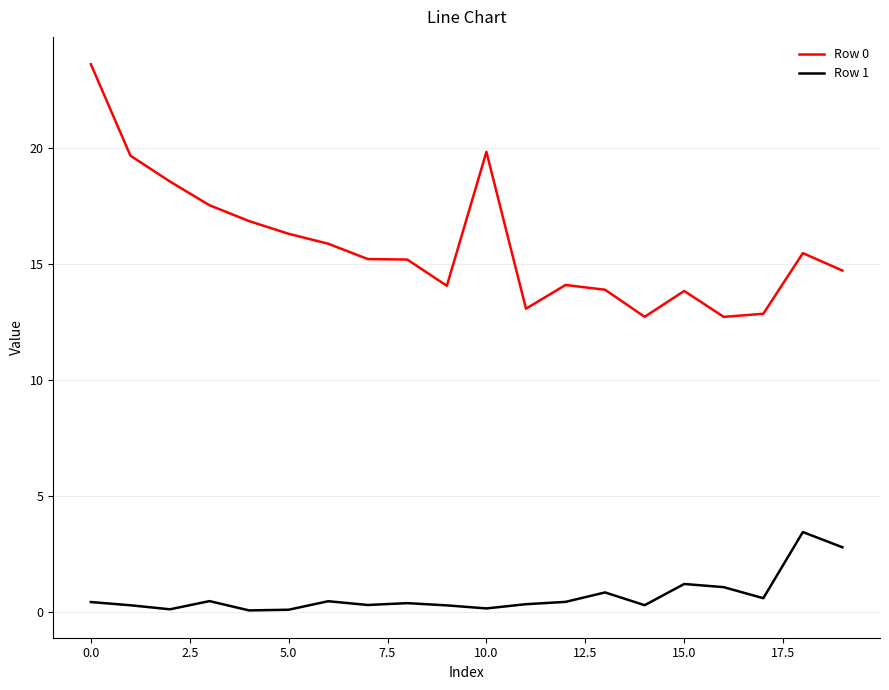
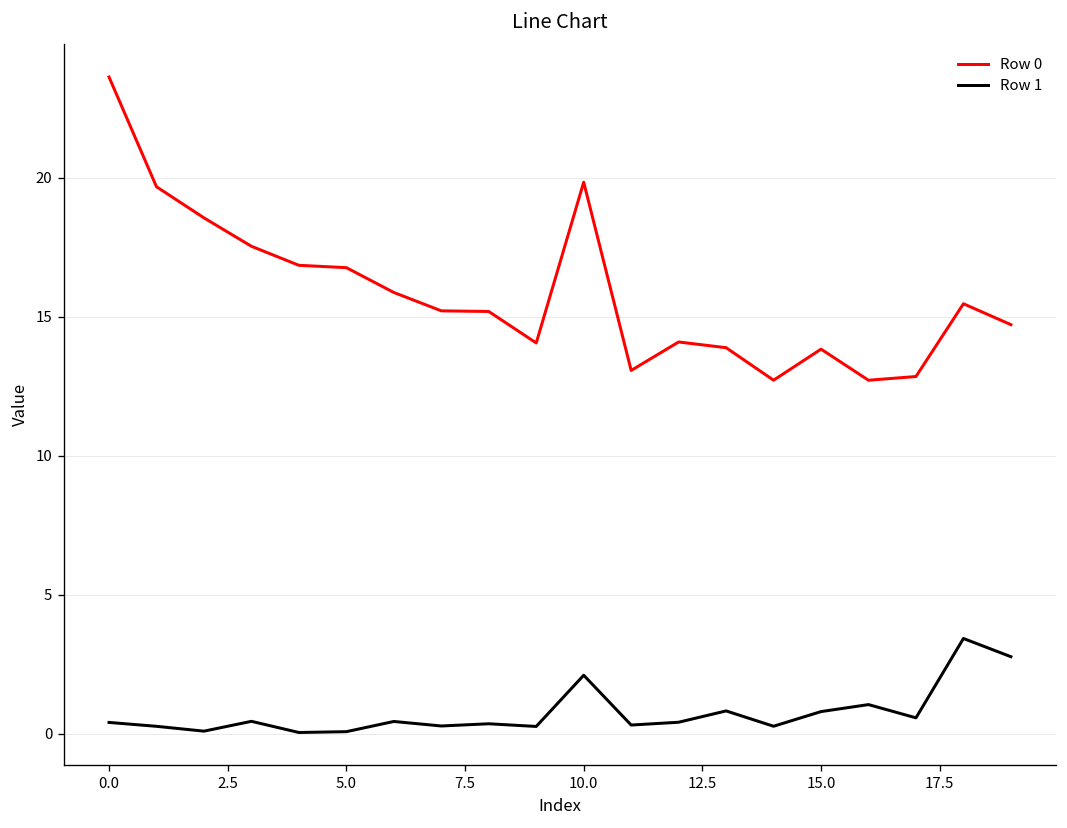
  {
    "Row 0": {
      "0.0": 23.6,
-     "5.0": 16.3,
+     "5.0": 16.8,
      "10.0": 19.8,
      "15.0": 13.8
    },
    "Row 1": {
      "0.0": 0.4,
      "5.0": 0.1,
-     "10.0": 0.1,
-     "15.0": 1.2
+     "10.0": 2.1,
+     "15.0": 0.8
    }
  }
